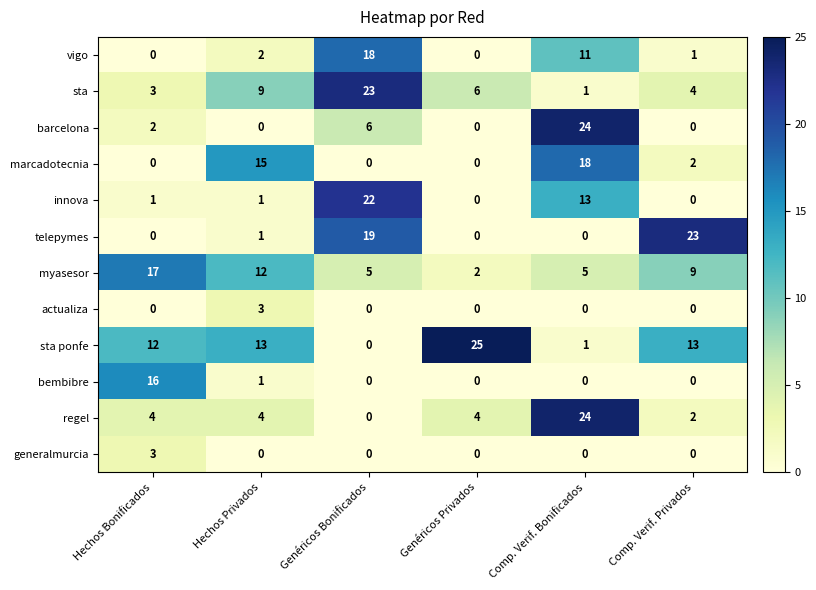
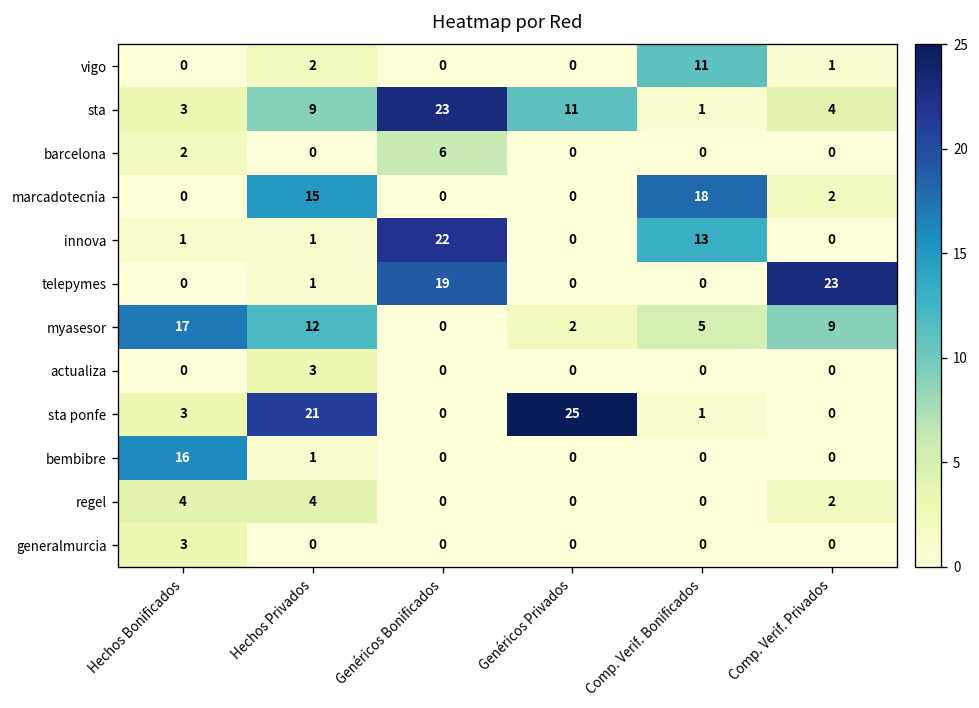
  {
    "vigo": {
      "Hechos Bonificados": 0,
      "Hechos Privados": 2,
-     "Genéricos Bonificados": 18,
+     "Genéricos Bonificados": 0,
      "Genéricos Privados": 0,
      "Comp. Verif. Bonificados": 11,
      "Comp. Verif. Privados": 1
    },
    "sta": {
      "Hechos Bonificados": 3,
      "Hechos Privados": 9,
      "Genéricos Bonificados": 23,
-     "Genéricos Privados": 6,
+     "Genéricos Privados": 11,
      "Comp. Verif. Bonificados": 1,
      "Comp. Verif. Privados": 4
    },
    "barcelona": {
      "Hechos Bonificados": 2,
      "Hechos Privados": 0,
      "Genéricos Bonificados": 6,
      "Genéricos Privados": 0,
-     "Comp. Verif. Bonificados": 24,
+     "Comp. Verif. Bonificados": 0,
      "Comp. Verif. Privados": 0
    },
    "marcadotecnia": {
      "Hechos Bonificados": 0,
      "Hechos Privados": 15,
      "Genéricos Bonificados": 0,
      "Genéricos Privados": 0,
      "Comp. Verif. Bonificados": 18,
      "Comp. Verif. Privados": 2
    },
    "innova": {
      "Hechos Bonificados": 1,
      "Hechos Privados": 1,
      "Genéricos Bonificados": 22,
      "Genéricos Privados": 0,
      "Comp. Verif. Bonificados": 13,
      "Comp. Verif. Privados": 0
    },
    "telepymes": {
      "Hechos Bonificados": 0,
      "Hechos Privados": 1,
      "Genéricos Bonificados": 19,
      "Genéricos Privados": 0,
      "Comp. Verif. Bonificados": 0,
      "Comp. Verif. Privados": 23
    },
    "myasesor": {
      "Hechos Bonificados": 17,
      "Hechos Privados": 12,
-     "Genéricos Bonificados": 5,
+     "Genéricos Bonificados": 0,
      "Genéricos Privados": 2,
      "Comp. Verif. Bonificados": 5,
      "Comp. Verif. Privados": 9
    },
    "actualiza": {
      "Hechos Bonificados": 0,
      "Hechos Privados": 3,
      "Genéricos Bonificados": 0,
      "Genéricos Privados": 0,
      "Comp. Verif. Bonificados": 0,
      "Comp. Verif. Privados": 0
    },
    "sta ponfe": {
-     "Hechos Bonificados": 12,
-     "Hechos Privados": 13,
+     "Hechos Bonificados": 3,
+     "Hechos Privados": 21,
      "Genéricos Bonificados": 0,
      "Genéricos Privados": 25,
      "Comp. Verif. Bonificados": 1,
-     "Comp. Verif. Privados": 13
+     "Comp. Verif. Privados": 0
    },
    "bembibre": {
      "Hechos Bonificados": 16,
      "Hechos Privados": 1,
      "Genéricos Bonificados": 0,
      "Genéricos Privados": 0,
      "Comp. Verif. Bonificados": 0,
      "Comp. Verif. Privados": 0
    },
    "regel": {
      "Hechos Bonificados": 4,
      "Hechos Privados": 4,
      "Genéricos Bonificados": 0,
-     "Genéricos Privados": 4,
-     "Comp. Verif. Bonificados": 24,
+     "Genéricos Privados": 0,
+     "Comp. Verif. Bonificados": 0,
      "Comp. Verif. Privados": 2
    },
    "generalmurcia": {
      "Hechos Bonificados": 3,
      "Hechos Privados": 0,
      "Genéricos Bonificados": 0,
      "Genéricos Privados": 0,
      "Comp. Verif. Bonificados": 0,
      "Comp. Verif. Privados": 0
    }
  }
